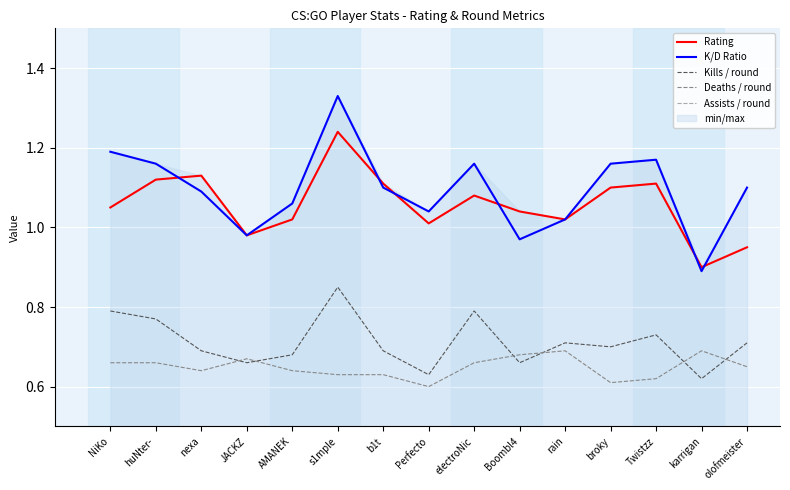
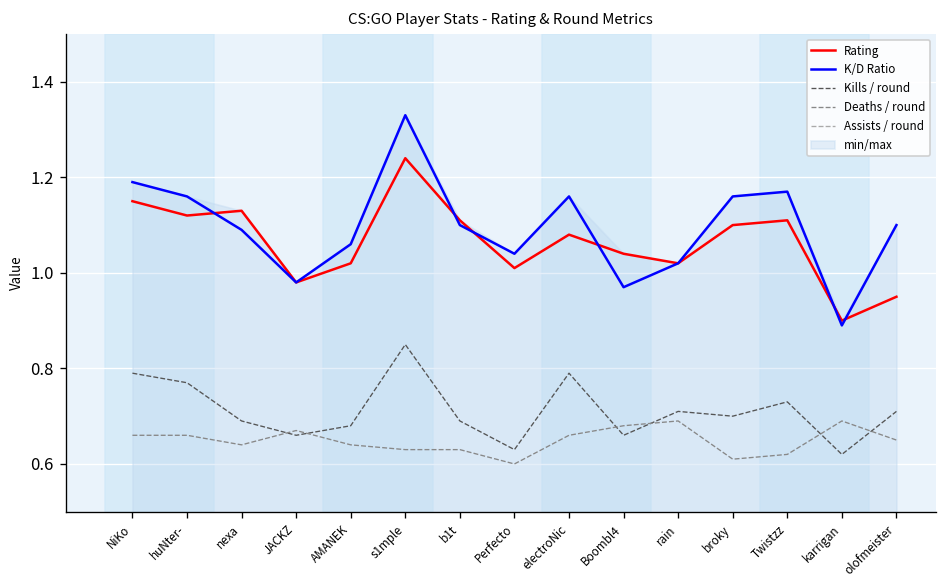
  {
    "Rating": {
-     "NiKo": 1.05,
+     "NiKo": 1.15,
      "huNter-": 1.12,
      "AMANEK": 1.02,
      "s1mple": 1.24,
      "Perfecto": 1.01,
      "electroNic": 1.08,
      "broky": 1.10,
      "Twistzz": 1.11,
      "olofmeister": 0.95
    },
    "K/D Ratio": {
      "nexa": 1.09,
      "b1t": 1.10,
      "Boombl4": 0.97,
      "karrigan": 0.89
    },
    "Kills / round": {
      "NiKo": 0.79,
      "huNter-": 0.77,
      "nexa": 0.69,
      "JACKZ": 0.66,
      "AMANEK": 0.68,
      "s1mple": 0.85,
      "b1t": 0.69,
      "Perfecto": 0.63,
      "electroNic": 0.79,
      "Boombl4": 0.66,
      "rain": 0.71,
      "broky": 0.70,
      "Twistzz": 0.73,
      "karrigan": 0.62,
      "olofmeister": 0.71
    }
  }
